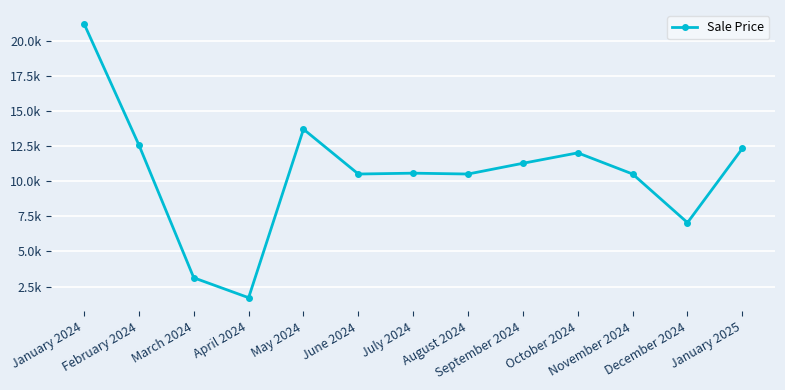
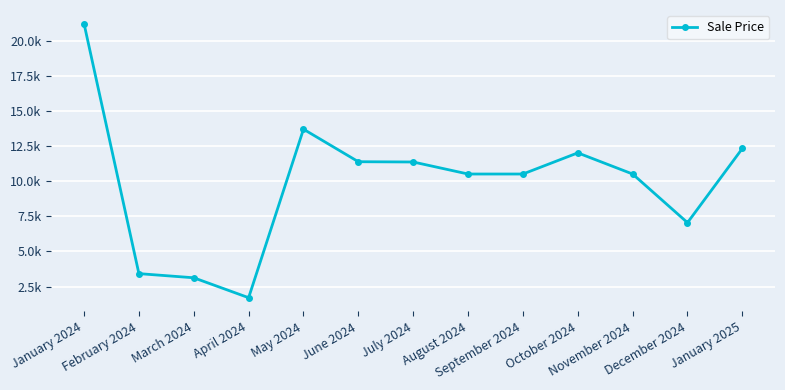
  {
    "January 2024": 21200,
-   "February 2024": 12600,
+   "February 2024": 3400,
    "March 2024": 3100,
    "April 2024": 1700,
    "May 2024": 13700,
-   "June 2024": 10500,
-   "July 2024": 10600,
+   "June 2024": 11400,
+   "July 2024": 11400,
    "August 2024": 10500,
-   "September 2024": 11300,
+   "September 2024": 10500,
    "October 2024": 12000,
    "November 2024": 10500,
    "December 2024": 7100,
    "January 2025": 12300
  }
